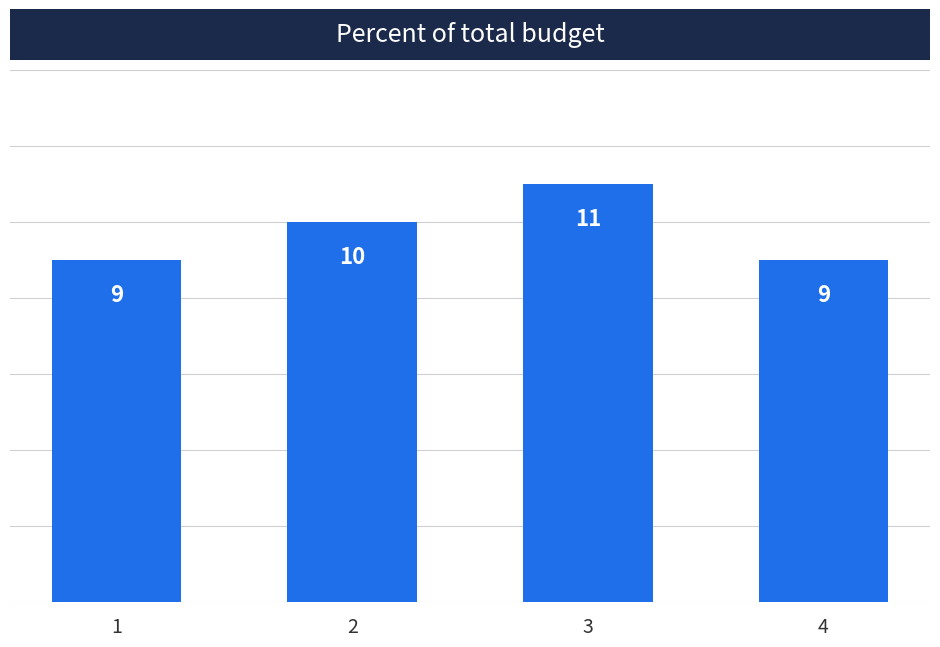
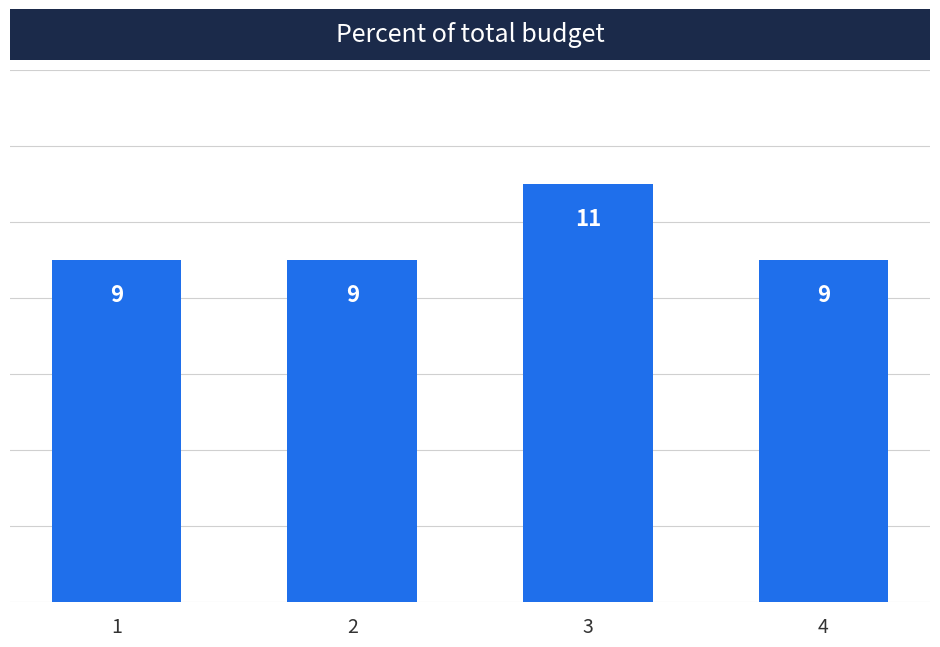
  {
    "1": 9,
-   "2": 10,
+   "2": 9,
    "3": 11,
    "4": 9
  }
